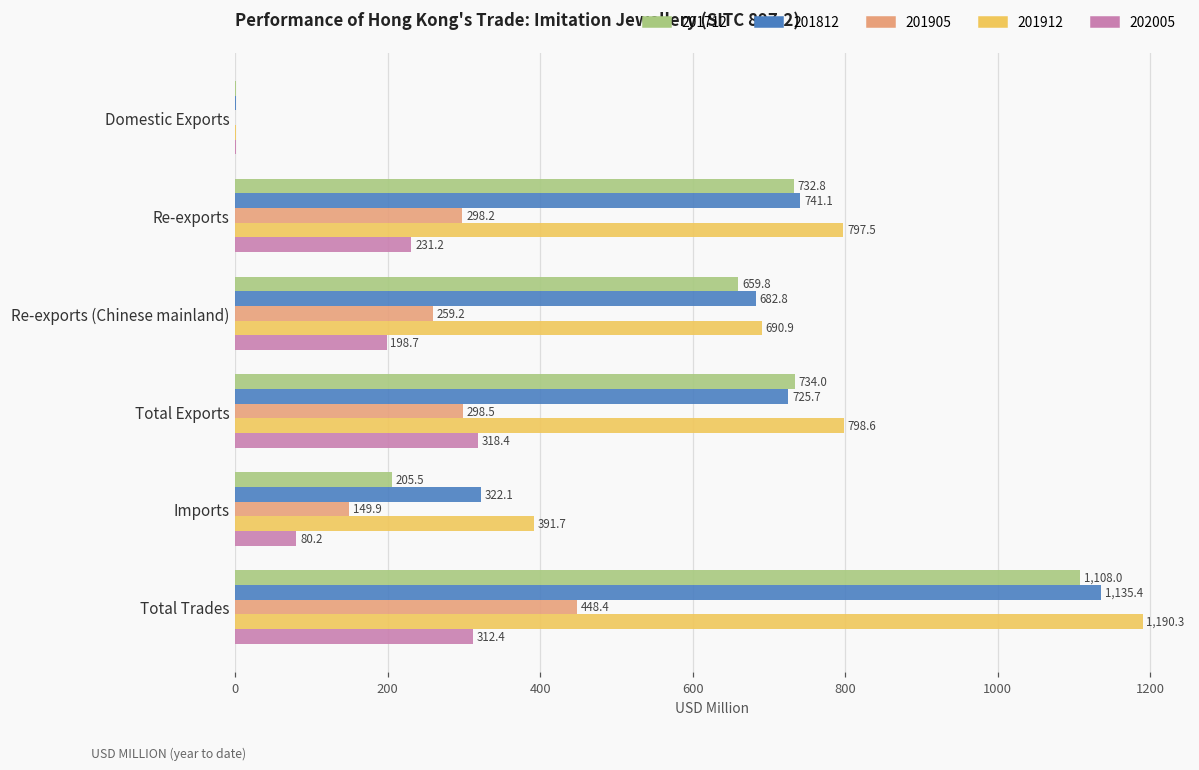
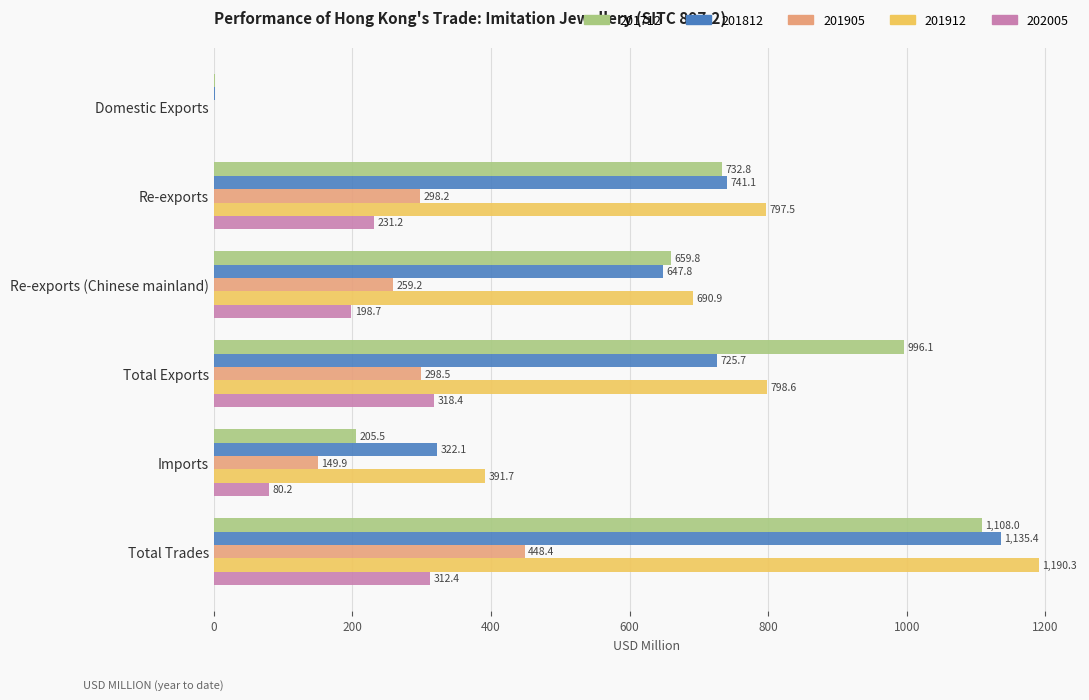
  {
    "201712": {
      "Re-exports": "732.8",
      "Re-exports (Chinese mainland)": "659.8",
-     "Total Exports": "734.0",
+     "Total Exports": "996.1",
      "Imports": "205.5",
      "Total Trades": "1,108.0"
    },
    "201812": {
      "Re-exports": "741.1",
-     "Re-exports (Chinese mainland)": "682.8",
+     "Re-exports (Chinese mainland)": "647.8",
      "Total Exports": "725.7",
      "Imports": "322.1",
      "Total Trades": "1,135.4"
    },
    "202005": {
      "Re-exports": "231.2",
      "Re-exports (Chinese mainland)": "198.7",
      "Total Exports": "318.4",
      "Imports": "80.2",
      "Total Trades": "312.4"
    }
  }
